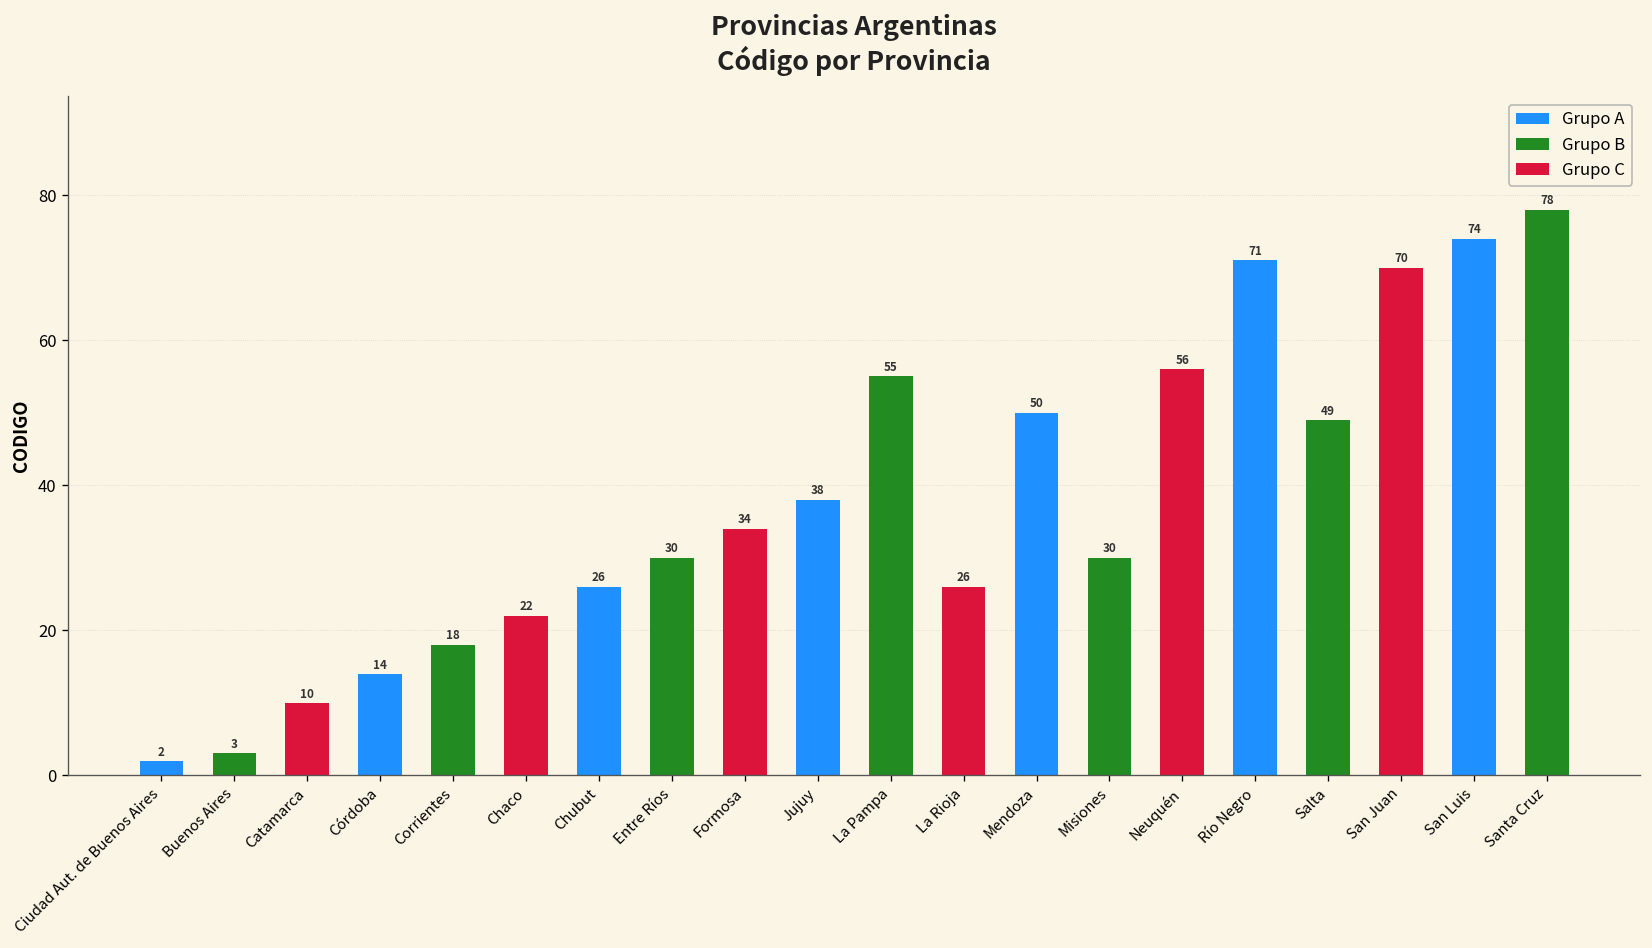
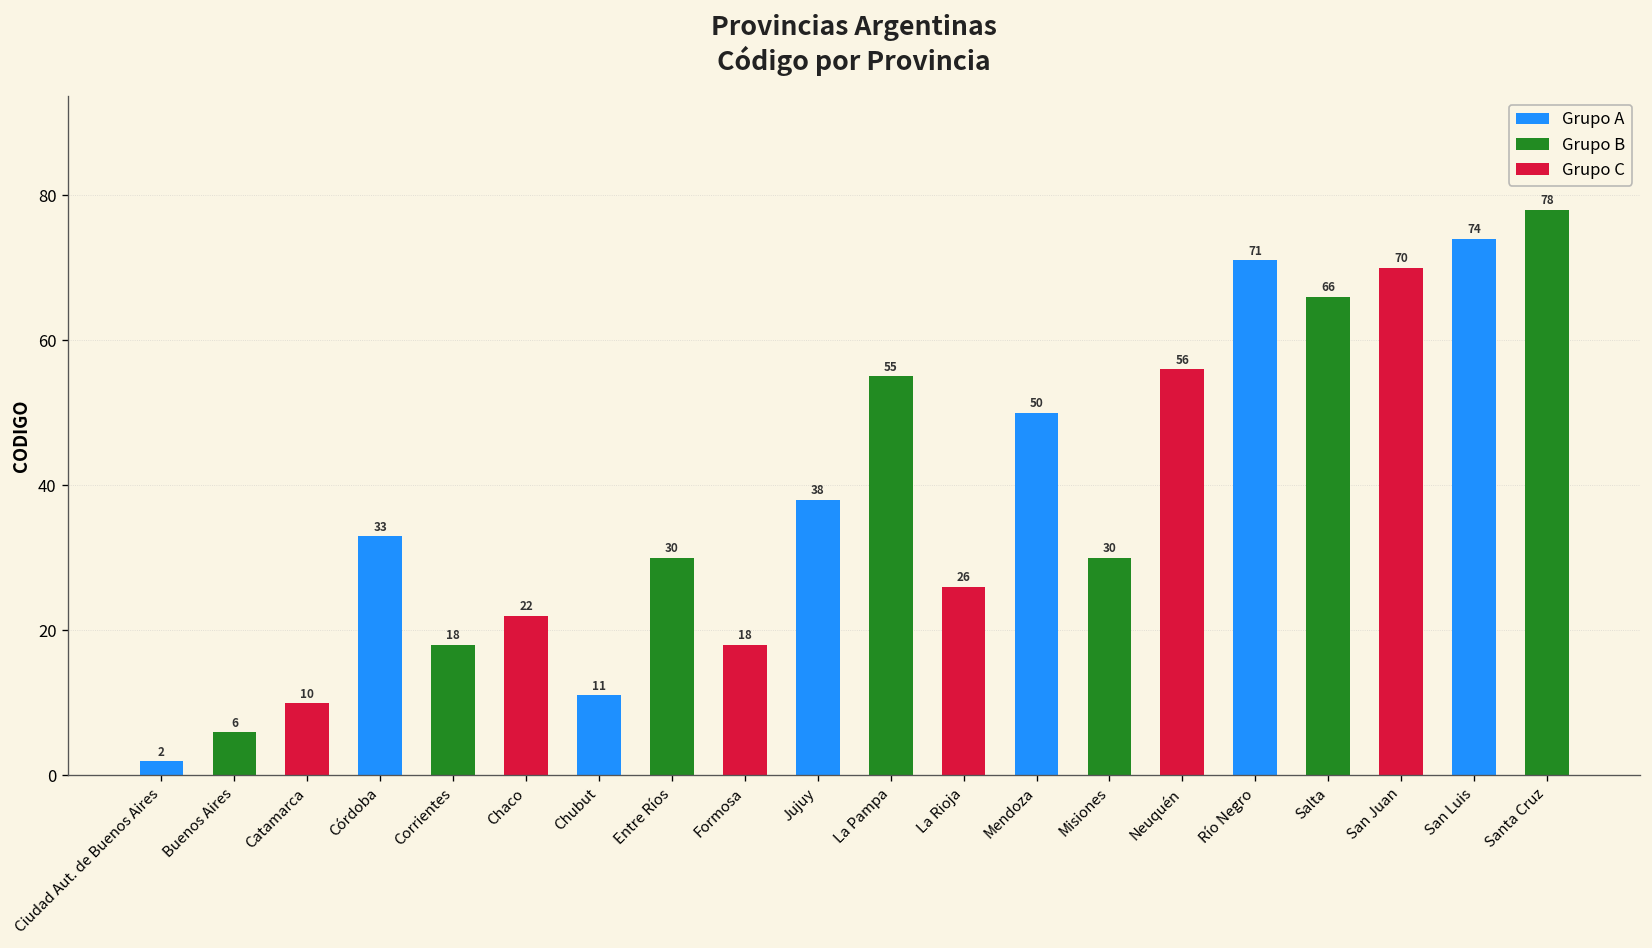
  {
    "Ciudad Aut. de Buenos Aires": 2,
-   "Buenos Aires": 3,
+   "Buenos Aires": 6,
    "Catamarca": 10,
-   "Córdoba": 14,
+   "Córdoba": 33,
    "Corrientes": 18,
    "Chaco": 22,
-   "Chubut": 26,
+   "Chubut": 11,
    "Entre Ríos": 30,
-   "Formosa": 34,
+   "Formosa": 18,
    "Jujuy": 38,
    "La Pampa": 55,
    "La Rioja": 26,
    "Mendoza": 50,
    "Misiones": 30,
    "Neuquén": 56,
    "Río Negro": 71,
-   "Salta": 49,
+   "Salta": 66,
    "San Juan": 70,
    "San Luis": 74,
    "Santa Cruz": 78
  }
